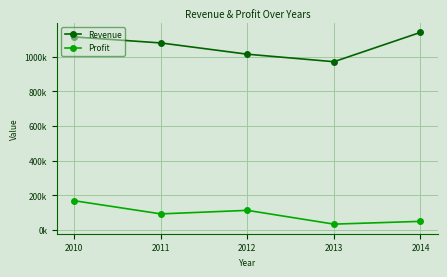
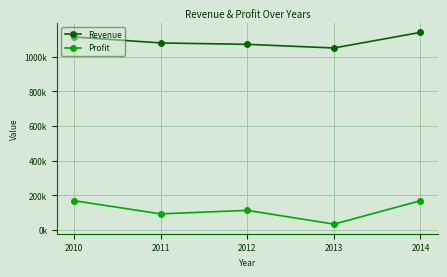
  {
    "Revenue": {
      "2011": 1080000,
-     "2012": 1010000,
-     "2013": 970000,
+     "2012": 1070000,
+     "2013": 1050000,
      "2014": 1140000
    },
    "Profit": {
      "2010": 170000,
      "2011": 90000,
      "2012": 110000,
      "2013": 40000,
-     "2014": 50000
+     "2014": 170000
    }
  }
